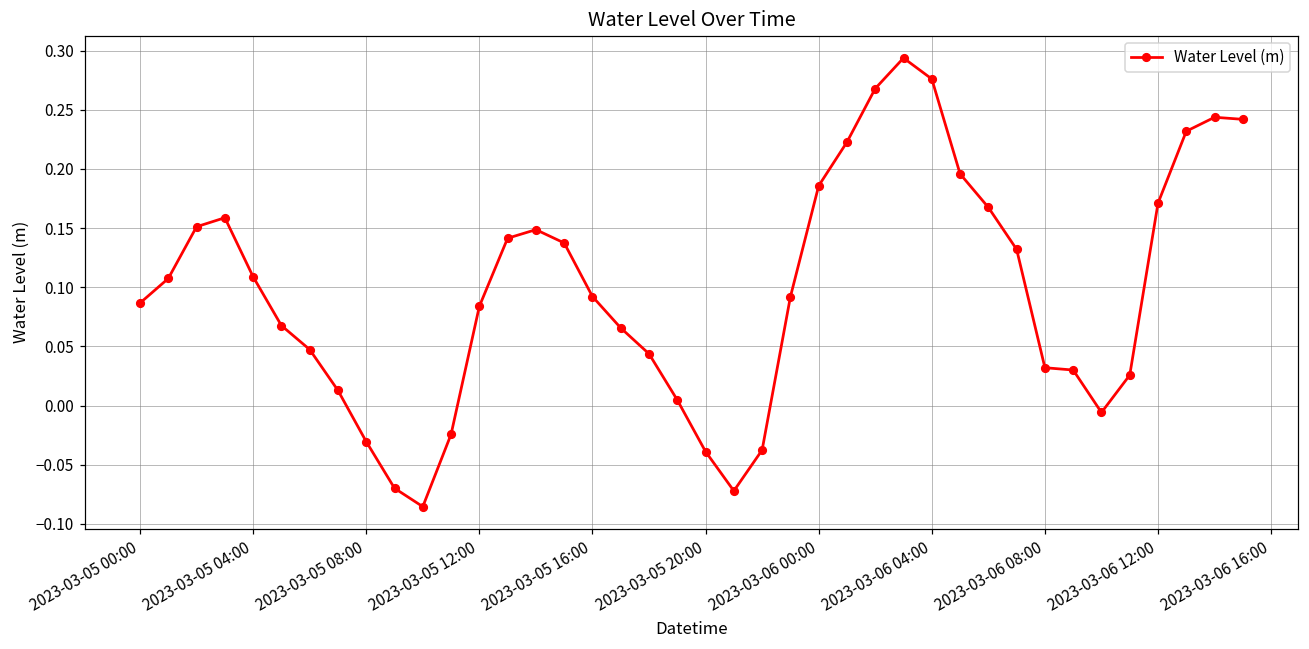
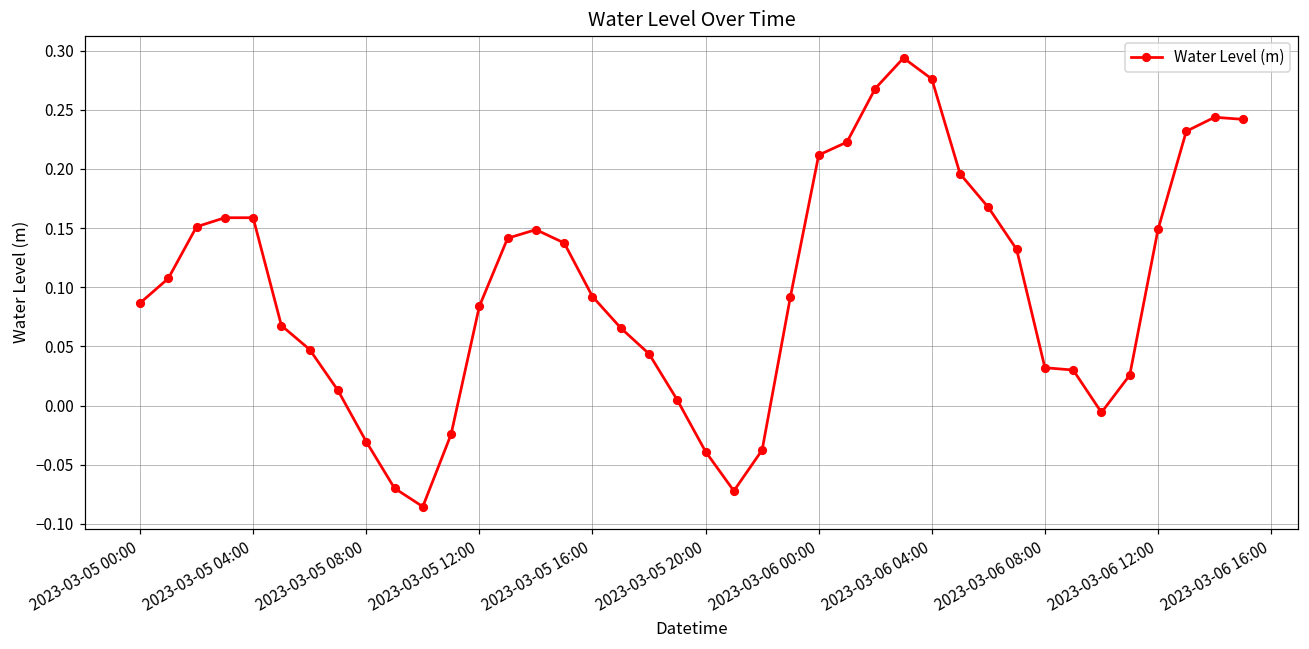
  {
    "2023-03-05 00:00": 0.087,
-   "2023-03-05 04:00": 0.109,
+   "2023-03-05 04:00": 0.159,
    "2023-03-05 08:00": -0.030,
    "2023-03-05 12:00": 0.084,
    "2023-03-05 16:00": 0.092,
    "2023-03-05 20:00": -0.039,
-   "2023-03-06 00:00": 0.186,
+   "2023-03-06 00:00": 0.212,
    "2023-03-06 04:00": 0.276,
    "2023-03-06 08:00": 0.032,
-   "2023-03-06 12:00": 0.171
+   "2023-03-06 12:00": 0.149
  }
